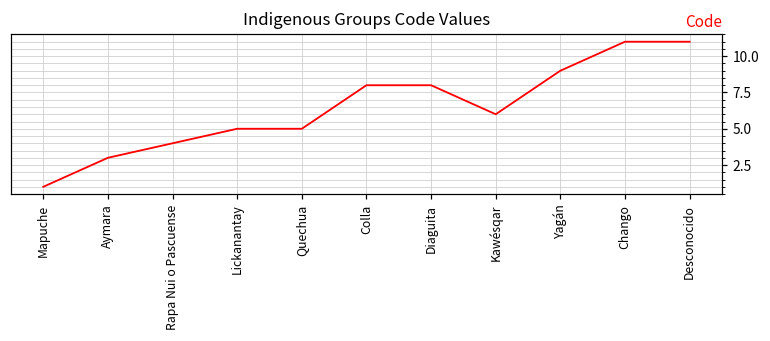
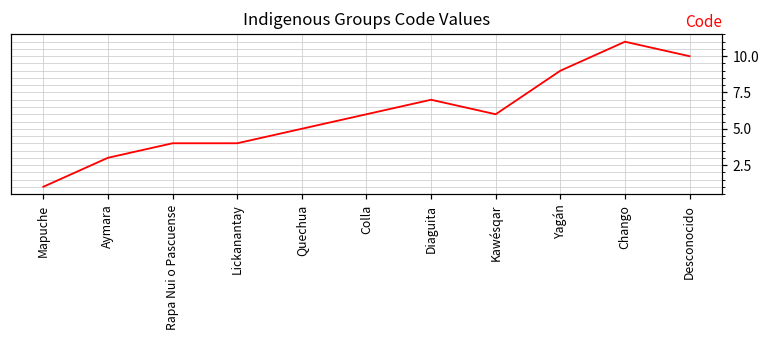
  {
    "Mapuche": 1,
    "Aymara": 3,
    "Rapa Nui o Pascuense": 4,
-   "Lickanantay": 5,
+   "Lickanantay": 4,
    "Quechua": 5,
-   "Colla": 8,
-   "Diaguita": 8,
+   "Colla": 6,
+   "Diaguita": 7,
    "Kawésqar": 6,
    "Yagán": 9,
    "Chango": 11,
-   "Desconocido": 11
+   "Desconocido": 10
  }
